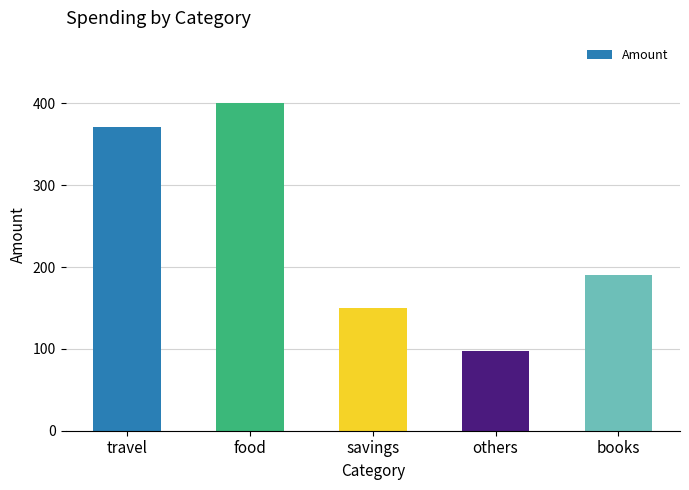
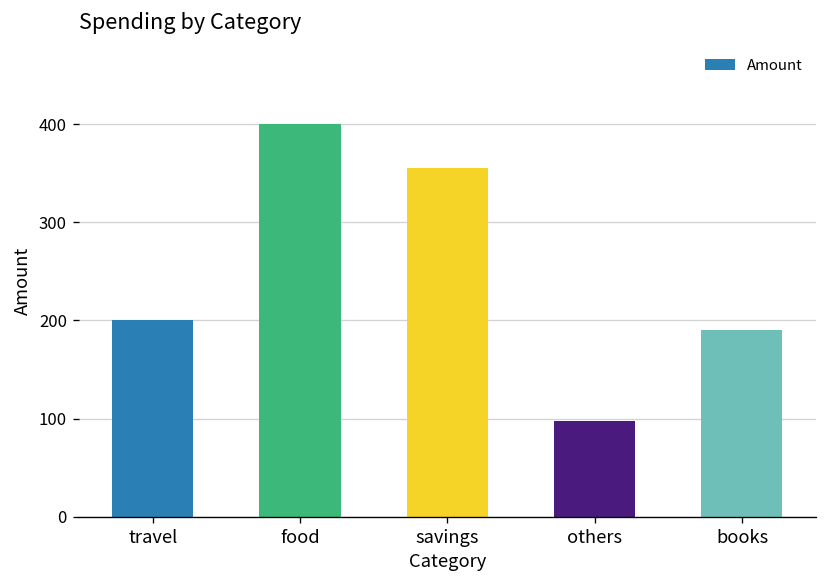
  {
-   "travel": 370,
+   "travel": 200,
    "food": 400,
-   "savings": 150,
+   "savings": 360,
    "others": 100,
    "books": 190
  }
